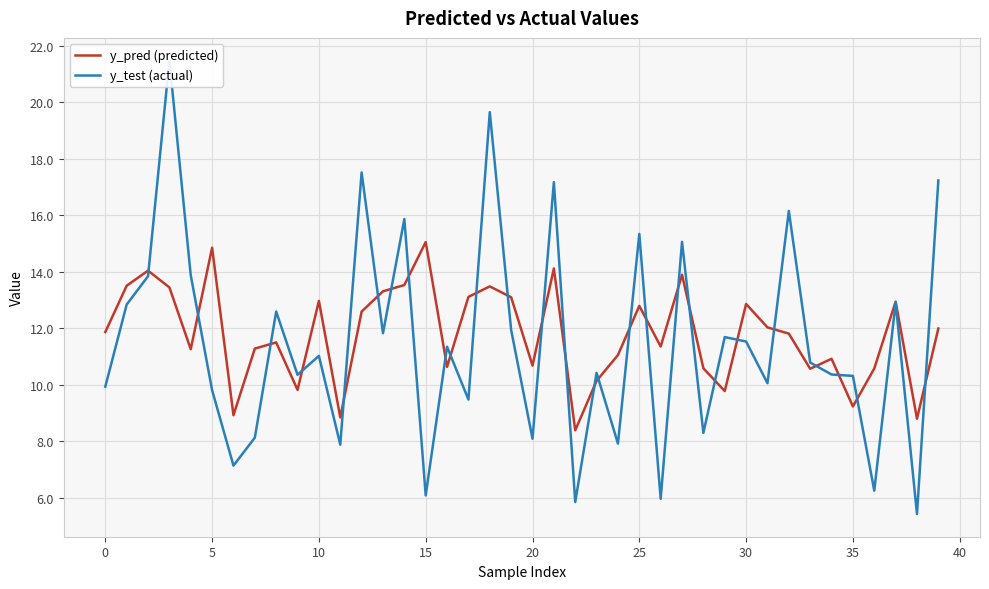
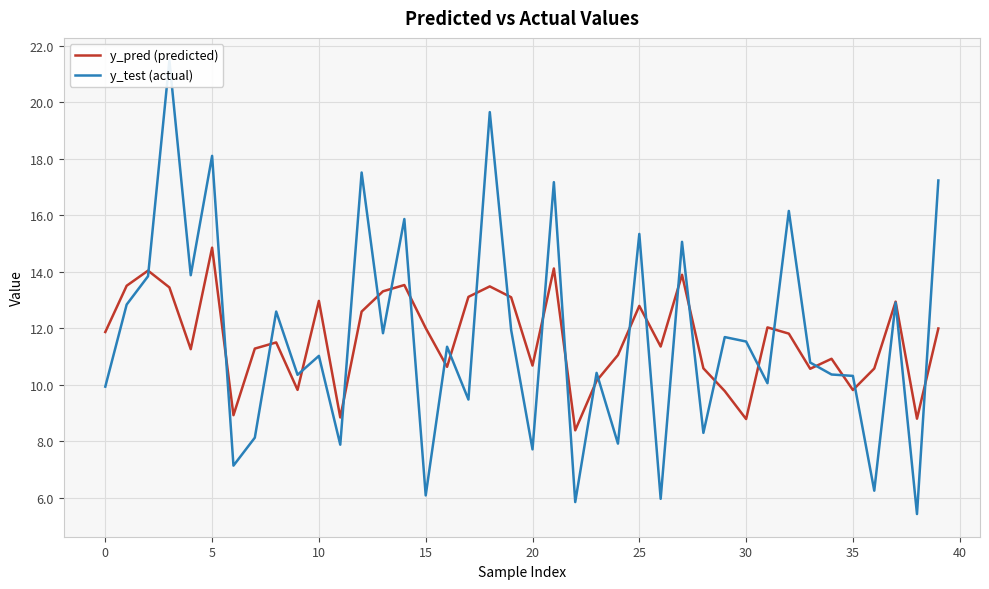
  {
    "y_pred (predicted)": {
      "0": 11.9,
      "5": 14.9,
      "10": 13.0,
-     "15": 15.1,
+     "15": 12.0,
      "20": 10.7,
      "25": 12.8,
-     "30": 12.9,
-     "35": 9.2
+     "30": 8.8,
+     "35": 9.8
    },
    "y_test (actual)": {
      "0": 9.9,
-     "5": 9.8,
+     "5": 18.1,
      "10": 11.0,
      "15": 6.1,
-     "20": 8.1,
+     "20": 7.7,
      "25": 15.3,
      "30": 11.5,
      "35": 10.3
    }
  }
